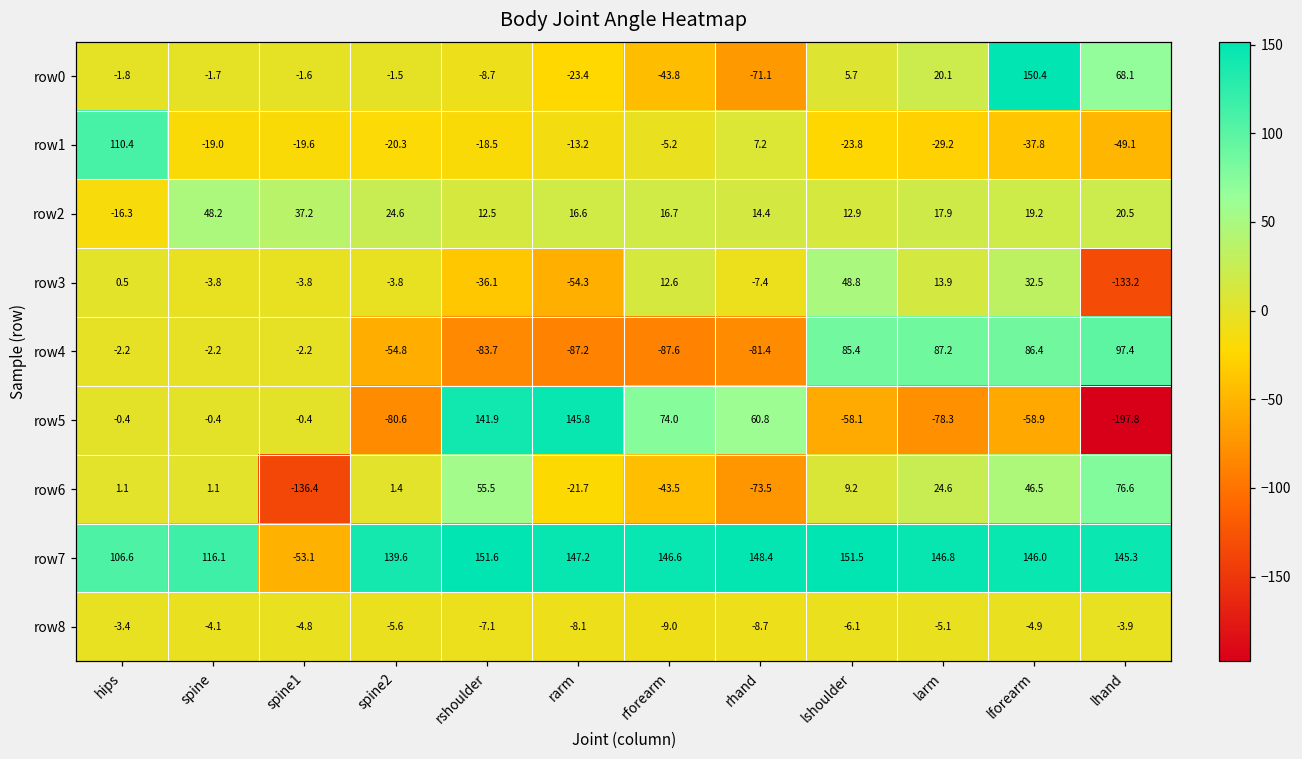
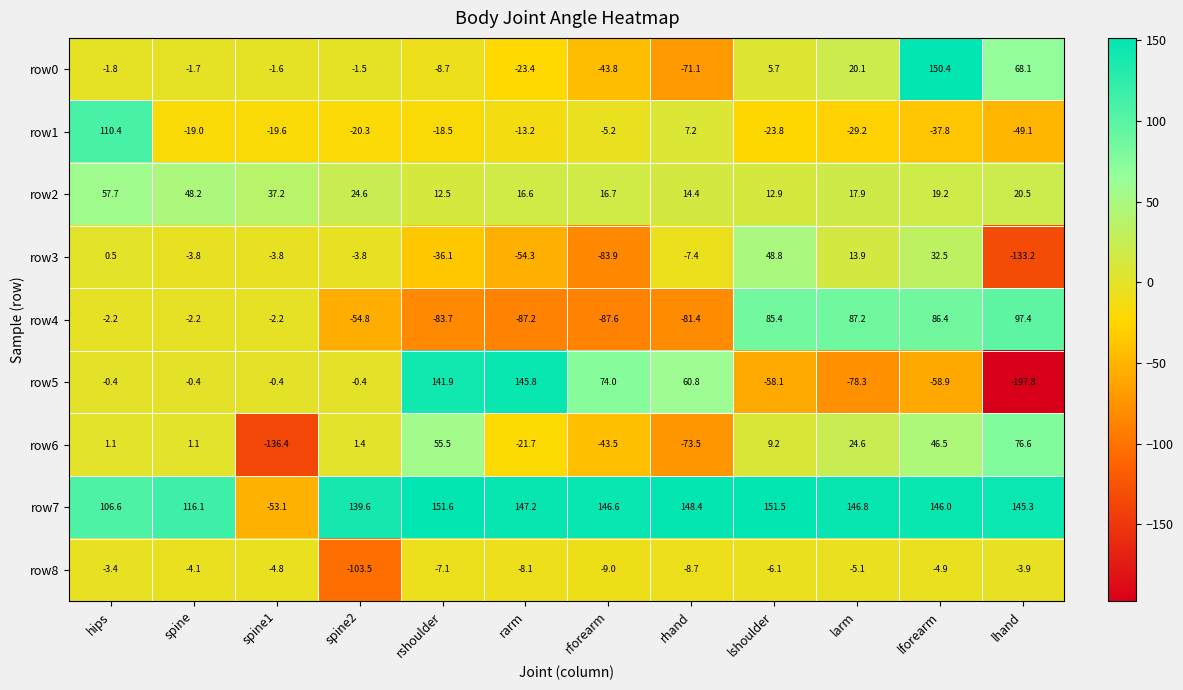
  {
    "row0": {
      "hips": -1.8,
      "spine": -1.7,
      "spine1": -1.6,
      "spine2": -1.5,
      "rshoulder": -8.7,
      "rarm": -23.4,
      "rforearm": -43.8,
      "rhand": -71.1,
      "lshoulder": 5.7,
      "larm": 20.1,
      "lforearm": 150.4,
      "lhand": 68.1
    },
    "row1": {
      "hips": 110.4,
      "spine": -19.0,
      "spine1": -19.6,
      "spine2": -20.3,
      "rshoulder": -18.5,
      "rarm": -13.2,
      "rforearm": -5.2,
      "rhand": 7.2,
      "lshoulder": -23.8,
      "larm": -29.2,
      "lforearm": -37.8,
      "lhand": -49.1
    },
    "row2": {
-     "hips": -16.3,
+     "hips": 57.7,
      "spine": 48.2,
      "spine1": 37.2,
      "spine2": 24.6,
      "rshoulder": 12.5,
      "rarm": 16.6,
      "rforearm": 16.7,
      "rhand": 14.4,
      "lshoulder": 12.9,
      "larm": 17.9,
      "lforearm": 19.2,
      "lhand": 20.5
    },
    "row3": {
      "hips": 0.5,
      "spine": -3.8,
      "spine1": -3.8,
      "spine2": -3.8,
      "rshoulder": -36.1,
      "rarm": -54.3,
-     "rforearm": 12.6,
+     "rforearm": -83.9,
      "rhand": -7.4,
      "lshoulder": 48.8,
      "larm": 13.9,
      "lforearm": 32.5,
      "lhand": -133.2
    },
    "row4": {
      "hips": -2.2,
      "spine": -2.2,
      "spine1": -2.2,
      "spine2": -54.8,
      "rshoulder": -83.7,
      "rarm": -87.2,
      "rforearm": -87.6,
      "rhand": -81.4,
      "lshoulder": 85.4,
      "larm": 87.2,
      "lforearm": 86.4,
      "lhand": 97.4
    },
    "row5": {
      "hips": -0.4,
      "spine": -0.4,
      "spine1": -0.4,
-     "spine2": -80.6,
+     "spine2": -0.4,
      "rshoulder": 141.9,
      "rarm": 145.8,
      "rforearm": 74.0,
      "rhand": 60.8,
      "lshoulder": -58.1,
      "larm": -78.3,
      "lforearm": -58.9,
      "lhand": -197.8
    },
    "row6": {
      "hips": 1.1,
      "spine": 1.1,
      "spine1": -136.4,
      "spine2": 1.4,
      "rshoulder": 55.5,
      "rarm": -21.7,
      "rforearm": -43.5,
      "rhand": -73.5,
      "lshoulder": 9.2,
      "larm": 24.6,
      "lforearm": 46.5,
      "lhand": 76.6
    },
    "row7": {
      "hips": 106.6,
      "spine": 116.1,
      "spine1": -53.1,
      "spine2": 139.6,
      "rshoulder": 151.6,
      "rarm": 147.2,
      "rforearm": 146.6,
      "rhand": 148.4,
      "lshoulder": 151.5,
      "larm": 146.8,
      "lforearm": 146.0,
      "lhand": 145.3
    },
    "row8": {
      "hips": -3.4,
      "spine": -4.1,
      "spine1": -4.8,
-     "spine2": -5.6,
+     "spine2": -103.5,
      "rshoulder": -7.1,
      "rarm": -8.1,
      "rforearm": -9.0,
      "rhand": -8.7,
      "lshoulder": -6.1,
      "larm": -5.1,
      "lforearm": -4.9,
      "lhand": -3.9
    }
  }
